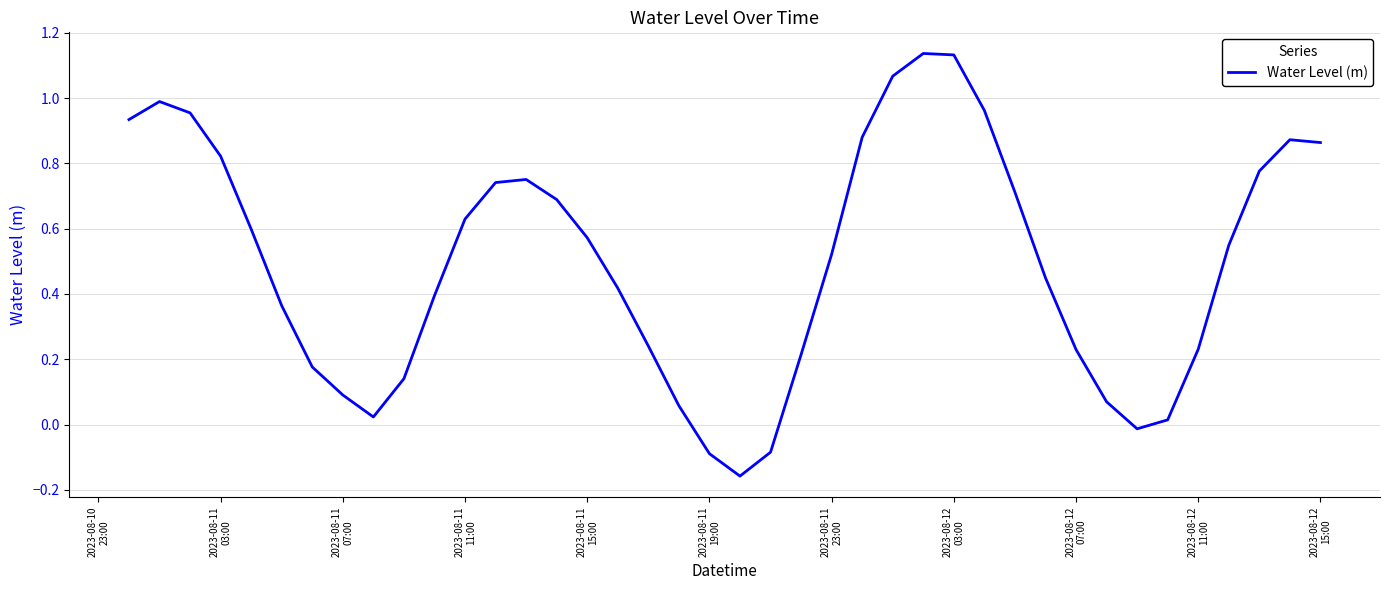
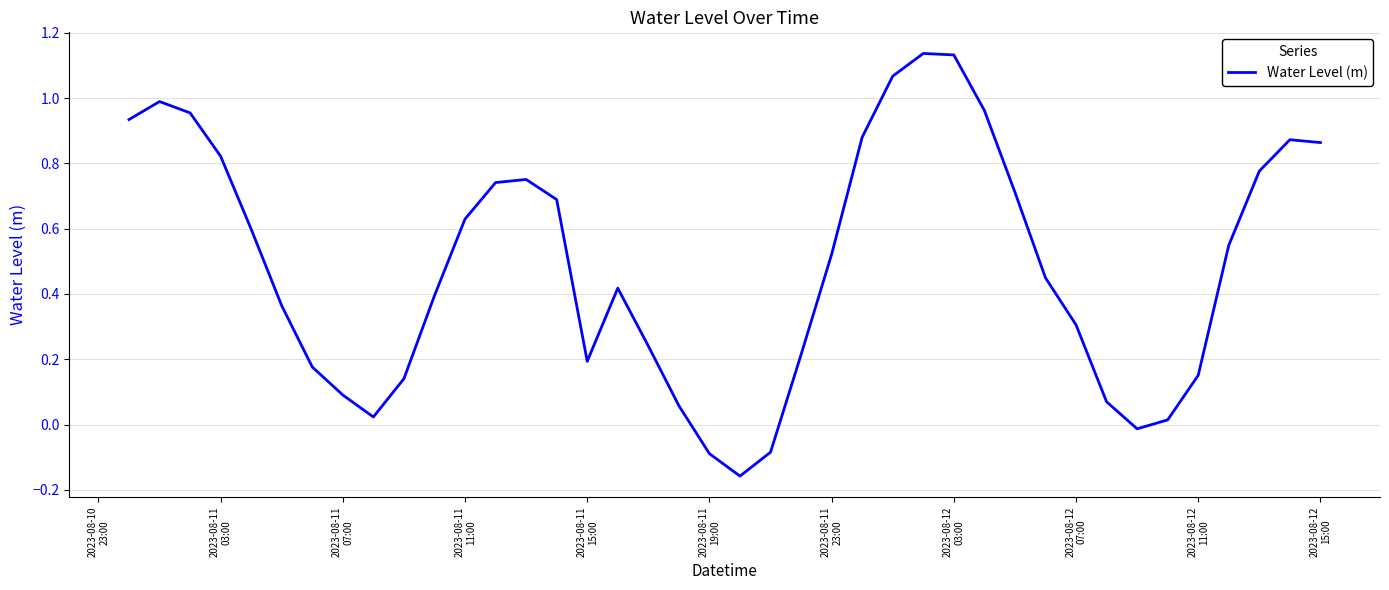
  {
    "2023-08-11 03:00": 0.82,
    "2023-08-11 07:00": 0.09,
    "2023-08-11 11:00": 0.63,
-   "2023-08-11 15:00": 0.57,
+   "2023-08-11 15:00": 0.19,
    "2023-08-11 19:00": -0.09,
    "2023-08-11 23:00": 0.52,
    "2023-08-12 03:00": 1.13,
-   "2023-08-12 07:00": 0.23,
-   "2023-08-12 11:00": 0.23,
+   "2023-08-12 07:00": 0.31,
+   "2023-08-12 11:00": 0.15,
    "2023-08-12 15:00": 0.86
  }
